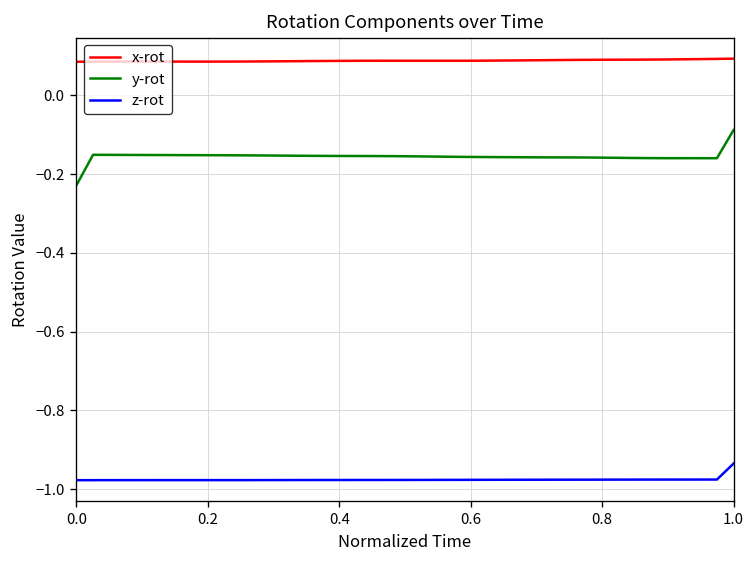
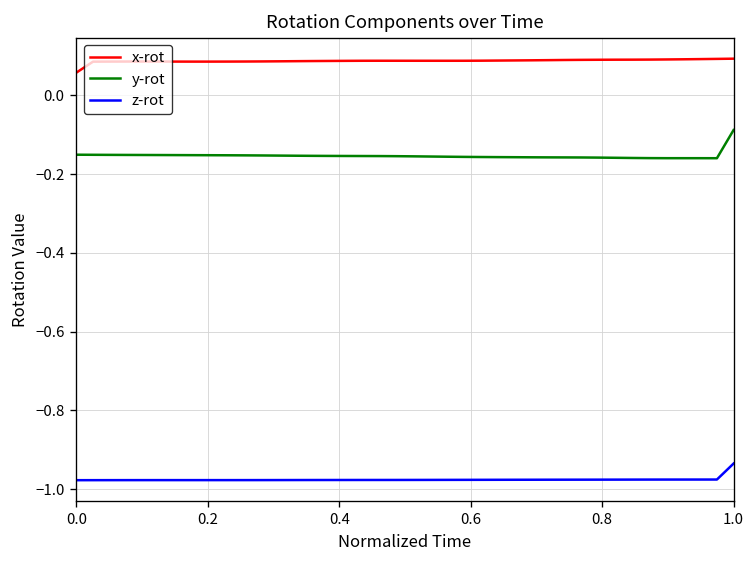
  {
    "x-rot": {
-     "0.0": 0.09,
+     "0.0": 0.06,
      "1.0": 0.09
    },
    "y-rot": {
-     "0.0": -0.23,
+     "0.0": -0.15,
      "1.0": -0.09
    },
    "z-rot": {
      "0.0": -0.98,
      "1.0": -0.94
    }
  }
